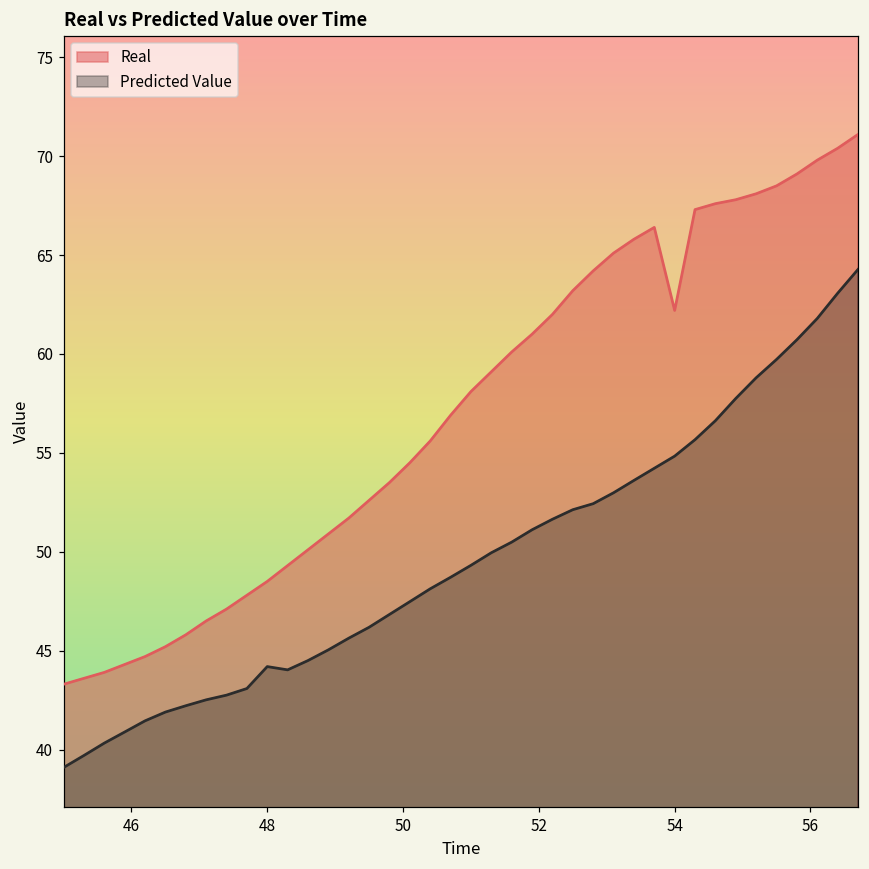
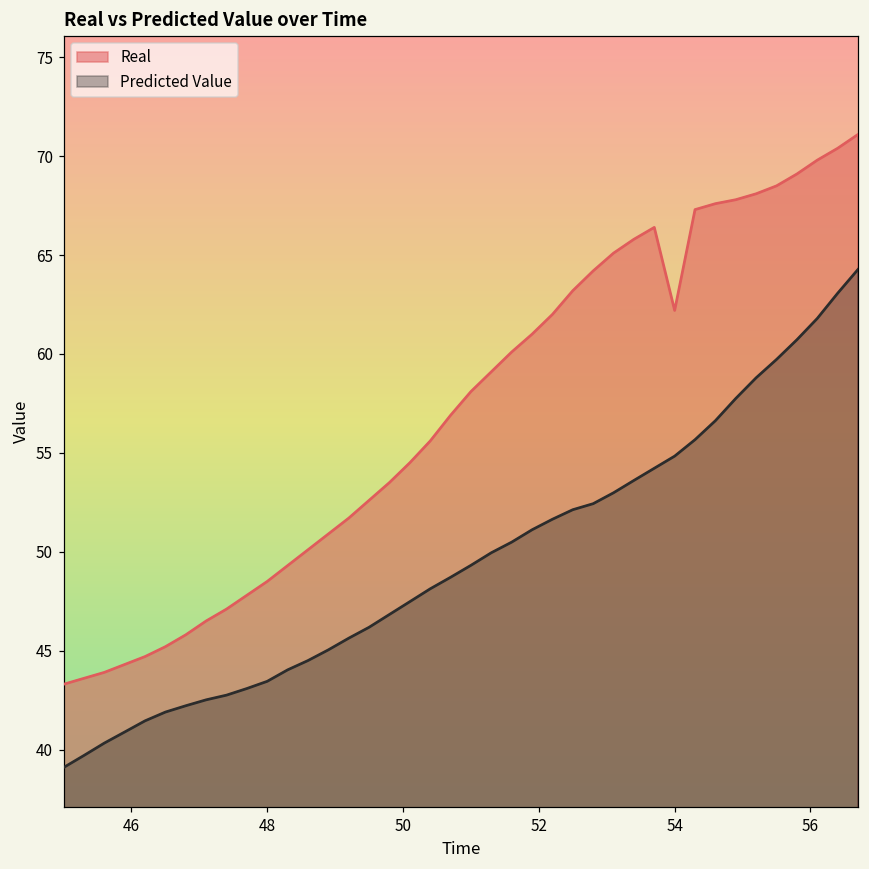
  {
    "Real": {
      "48": 48.5,
      "54": 62.2
    },
    "Predicted Value": {
-     "48": 44.2,
+     "48": 43.4,
      "54": 54.8
    }
  }
